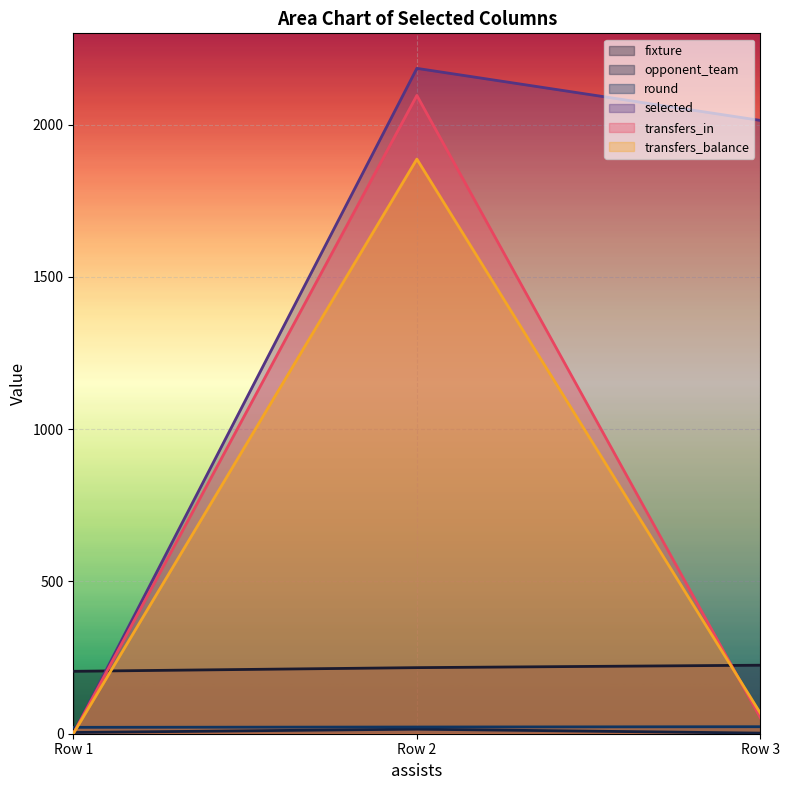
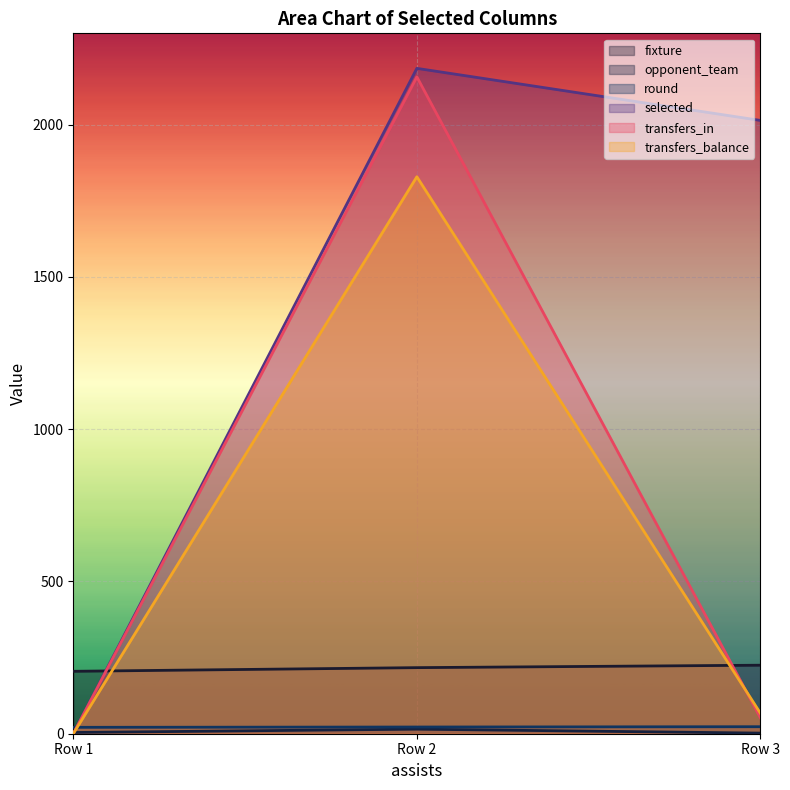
  {
    "transfers_in": {
-     "Row 2": 2100,
+     "Row 2": 2160,
      "Row 3": 50
    },
    "transfers_balance": {
-     "Row 2": 1890,
+     "Row 2": 1830,
      "Row 3": 70
    }
  }
